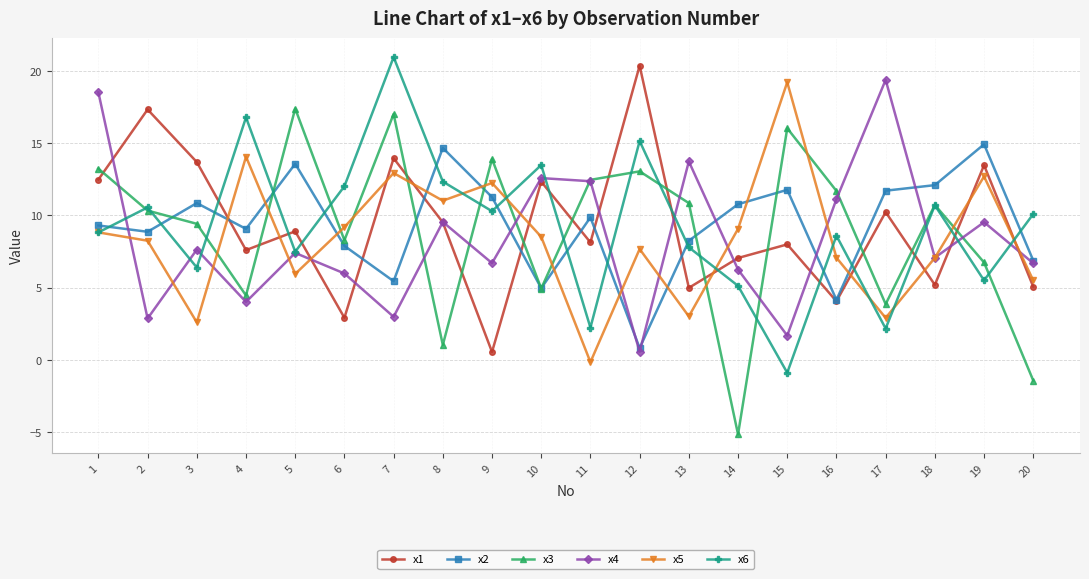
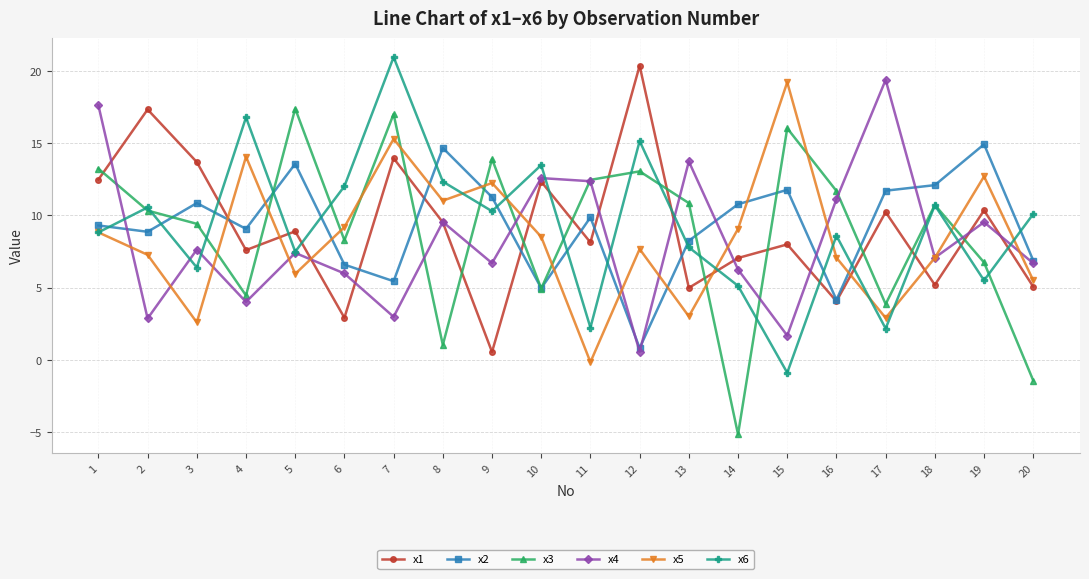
  {
    "x1": {
      "1": 12.5,
      "2": 17.3,
      "3": 13.7,
      "4": 7.6,
      "5": 8.9,
      "6": 2.9,
      "7": 14.0,
      "9": 0.6,
      "10": 12.3,
      "11": 8.1,
      "12": 20.4,
      "13": 5.0,
      "14": 7.1,
      "15": 8.0,
      "17": 10.2,
      "18": 5.2,
-     "19": 13.5,
+     "19": 10.4,
      "20": 5.1
    },
    "x2": {
      "1": 9.3,
      "2": 8.9,
      "3": 10.9,
      "4": 9.1,
      "5": 13.6,
-     "6": 7.9,
+     "6": 6.6,
      "7": 5.5,
      "8": 14.7,
      "9": 11.3,
      "11": 9.9,
      "12": 0.8,
      "13": 8.3,
      "14": 10.8,
      "15": 11.8,
      "17": 11.7,
      "18": 12.1,
      "19": 14.9,
      "20": 6.9
    },
    "x4": {
-     "1": 18.5,
+     "1": 17.6,
      "2": 2.9,
      "3": 7.6,
      "4": 4.0,
      "6": 6.0,
      "7": 3.0,
      "9": 6.7,
      "10": 12.6,
      "12": 0.6,
      "13": 13.7,
      "14": 6.3,
      "15": 1.7,
      "16": 11.1,
      "17": 19.4,
      "19": 9.5,
      "20": 6.7
    },
    "x5": {
-     "2": 8.3,
+     "2": 7.3,
      "3": 2.6,
      "4": 14.1,
      "5": 6.0,
      "6": 9.2,
-     "7": 12.9,
+     "7": 15.3,
      "8": 11.0,
      "9": 12.2,
      "10": 8.5,
      "11": -0.1,
      "12": 7.7,
      "13": 3.0,
      "14": 9.1,
      "15": 19.2,
      "16": 7.1,
      "17": 2.9,
      "19": 12.7,
      "20": 5.5
    }
  }
